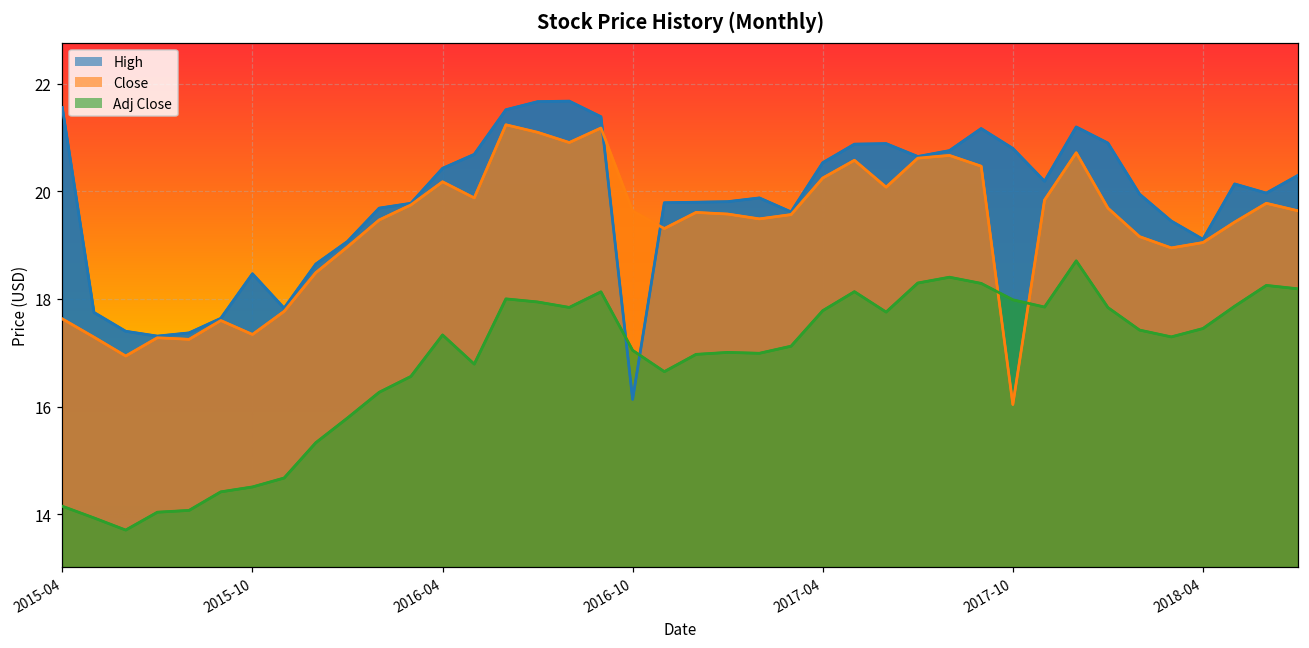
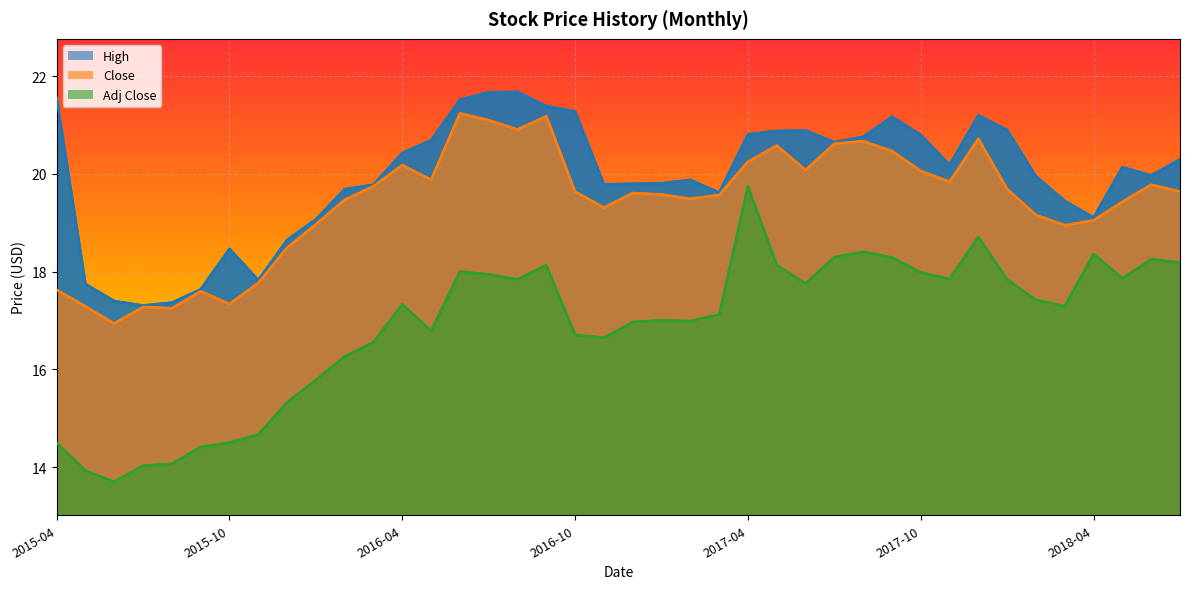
  {
    "High": {
      "2015-04": 21.6,
      "2015-10": 18.5,
      "2016-04": 20.4,
-     "2016-10": 16.1,
-     "2017-04": 20.5,
+     "2016-10": 21.3,
+     "2017-04": 20.8,
      "2017-10": 20.8,
      "2018-04": 19.1
    },
    "Close": {
      "2015-04": 17.6,
      "2015-10": 17.3,
      "2016-04": 20.2,
      "2016-10": 19.6,
      "2017-04": 20.3,
-     "2017-10": 16.0,
+     "2017-10": 20.1,
      "2018-04": 19.0
    },
    "Adj Close": {
-     "2015-04": 14.1,
+     "2015-04": 14.5,
      "2015-10": 14.5,
      "2016-04": 17.3,
-     "2016-10": 17.0,
-     "2017-04": 17.8,
+     "2016-10": 16.7,
+     "2017-04": 19.7,
      "2017-10": 18.0,
-     "2018-04": 17.5
+     "2018-04": 18.4
    }
  }
